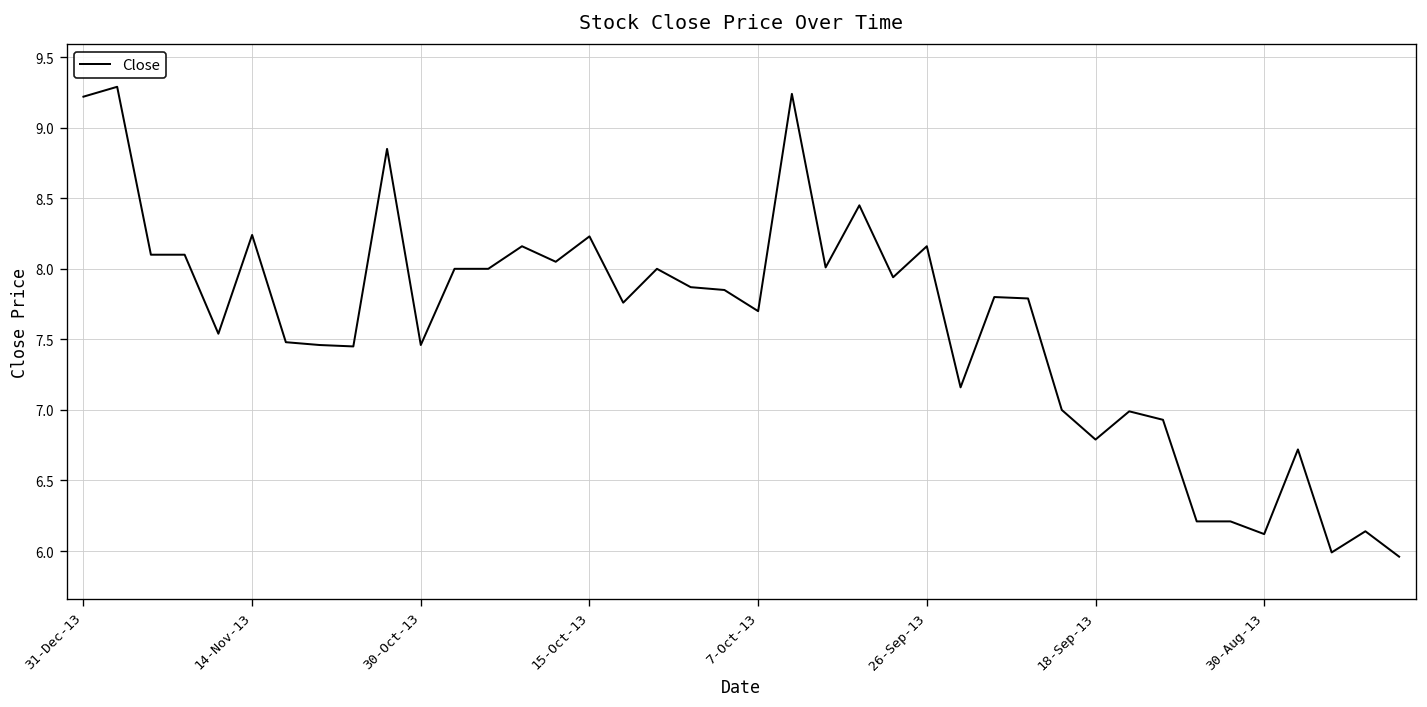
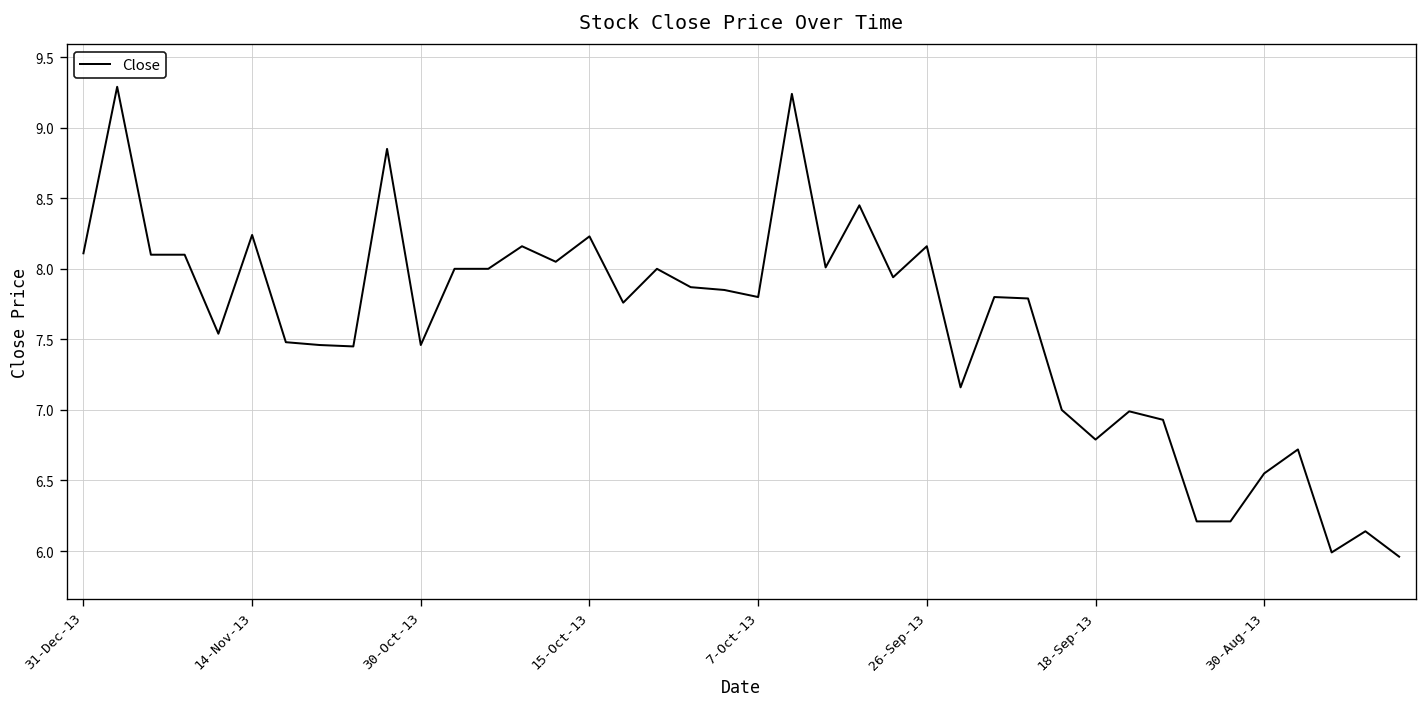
  {
-   "31-Dec-13": 9.22,
+   "31-Dec-13": 8.11,
    "14-Nov-13": 8.24,
    "30-Oct-13": 7.46,
    "15-Oct-13": 8.23,
-   "7-Oct-13": 7.7,
+   "7-Oct-13": 7.8,
    "26-Sep-13": 8.16,
    "18-Sep-13": 6.79,
-   "30-Aug-13": 6.12
+   "30-Aug-13": 6.55
  }
